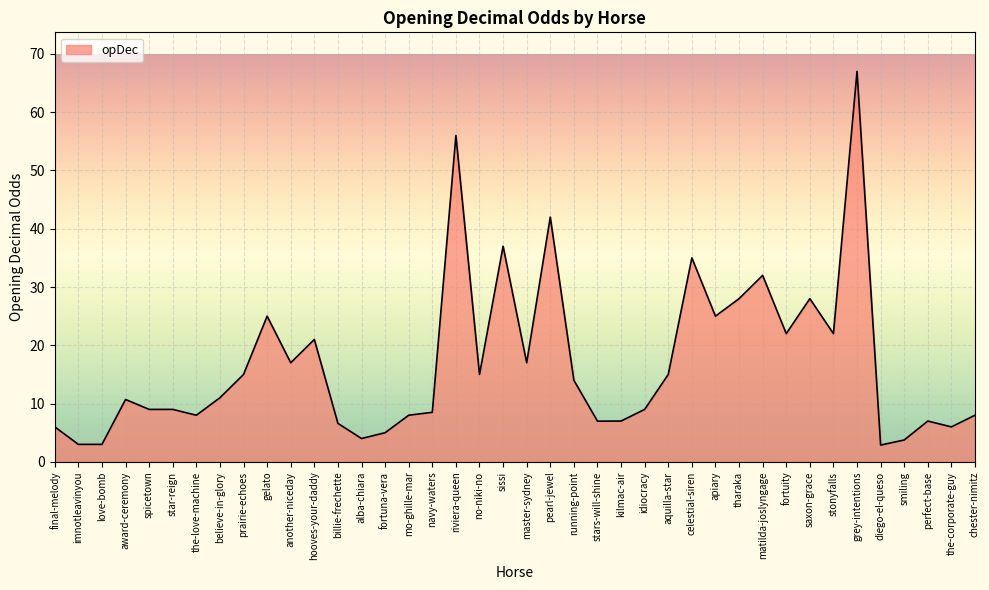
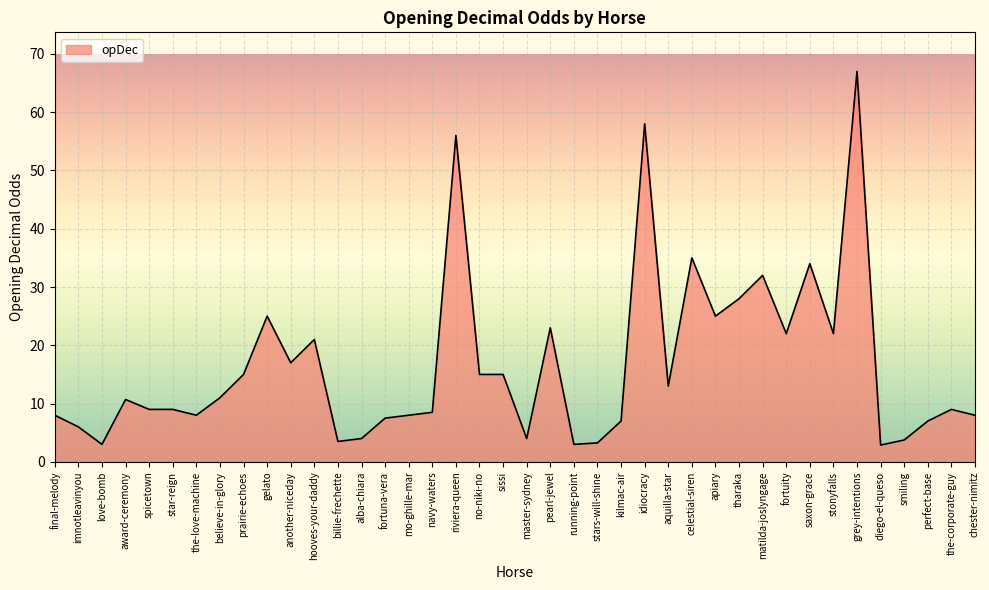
  {
-   "final-melody": 6,
-   "imnotleavinyou": 3,
+   "final-melody": 8,
+   "imnotleavinyou": 6,
    "love-bomb": 3,
    "award-ceremony": 11,
    "spicetown": 9,
    "star-reign": 9,
    "the-love-machine": 8,
    "believe-in-glory": 11,
    "prairie-echoes": 15,
    "gelato": 25,
    "another-niceday": 17,
    "hooves-your-daddy": 21,
-   "billie-frechette": 7,
+   "billie-frechette": 4,
    "alba-chiara": 4,
-   "fortuna-vera": 5,
+   "fortuna-vera": 8,
    "mo-ghille-mar": 8,
    "navy-waters": 9,
    "riviera-queen": 56,
    "no-niki-no": 15,
-   "sissi": 37,
-   "master-sydney": 17,
-   "pearl-jewel": 42,
-   "running-point": 14,
-   "stars-will-shine": 7,
+   "sissi": 15,
+   "master-sydney": 4,
+   "pearl-jewel": 23,
+   "running-point": 3,
+   "stars-will-shine": 3,
    "kilmac-air": 7,
-   "idiocracy": 9,
-   "aquilla-star": 15,
+   "idiocracy": 58,
+   "aquilla-star": 13,
    "celestial-siren": 35,
    "apiary": 25,
    "tharaka": 28,
    "matilda-joslyngage": 32,
    "fortuity": 22,
-   "saxon-grace": 28,
+   "saxon-grace": 34,
    "stonyfalls": 22,
    "grey-intentions": 67,
    "diego-el-queso": 3,
    "smiling": 4,
    "perfect-base": 7,
-   "the-corporate-guy": 6,
+   "the-corporate-guy": 9,
    "chester-nimitz": 8
  }
